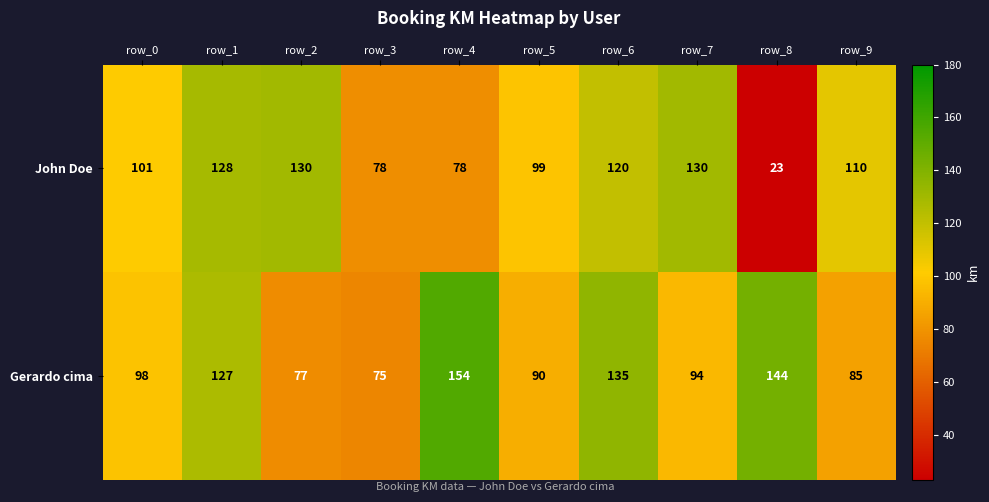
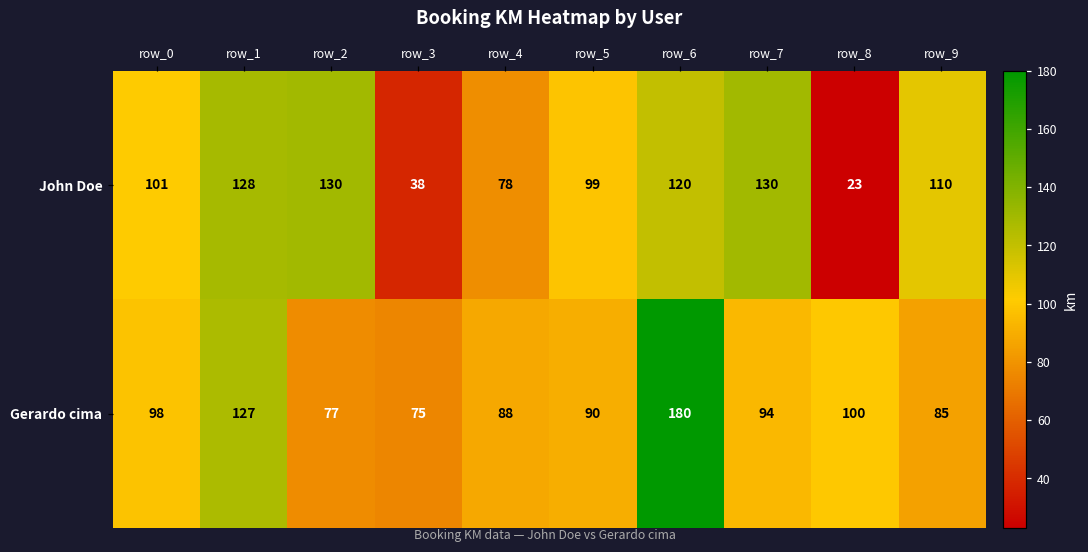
  {
    "John Doe": {
      "row_0": 101,
      "row_1": 128,
      "row_2": 130,
-     "row_3": 78,
+     "row_3": 38,
      "row_4": 78,
      "row_5": 99,
      "row_6": 120,
      "row_7": 130,
      "row_8": 23,
      "row_9": 110
    },
    "Gerardo cima": {
      "row_0": 98,
      "row_1": 127,
      "row_2": 77,
      "row_3": 75,
-     "row_4": 154,
+     "row_4": 88,
      "row_5": 90,
-     "row_6": 135,
+     "row_6": 180,
      "row_7": 94,
-     "row_8": 144,
+     "row_8": 100,
      "row_9": 85
    }
  }
